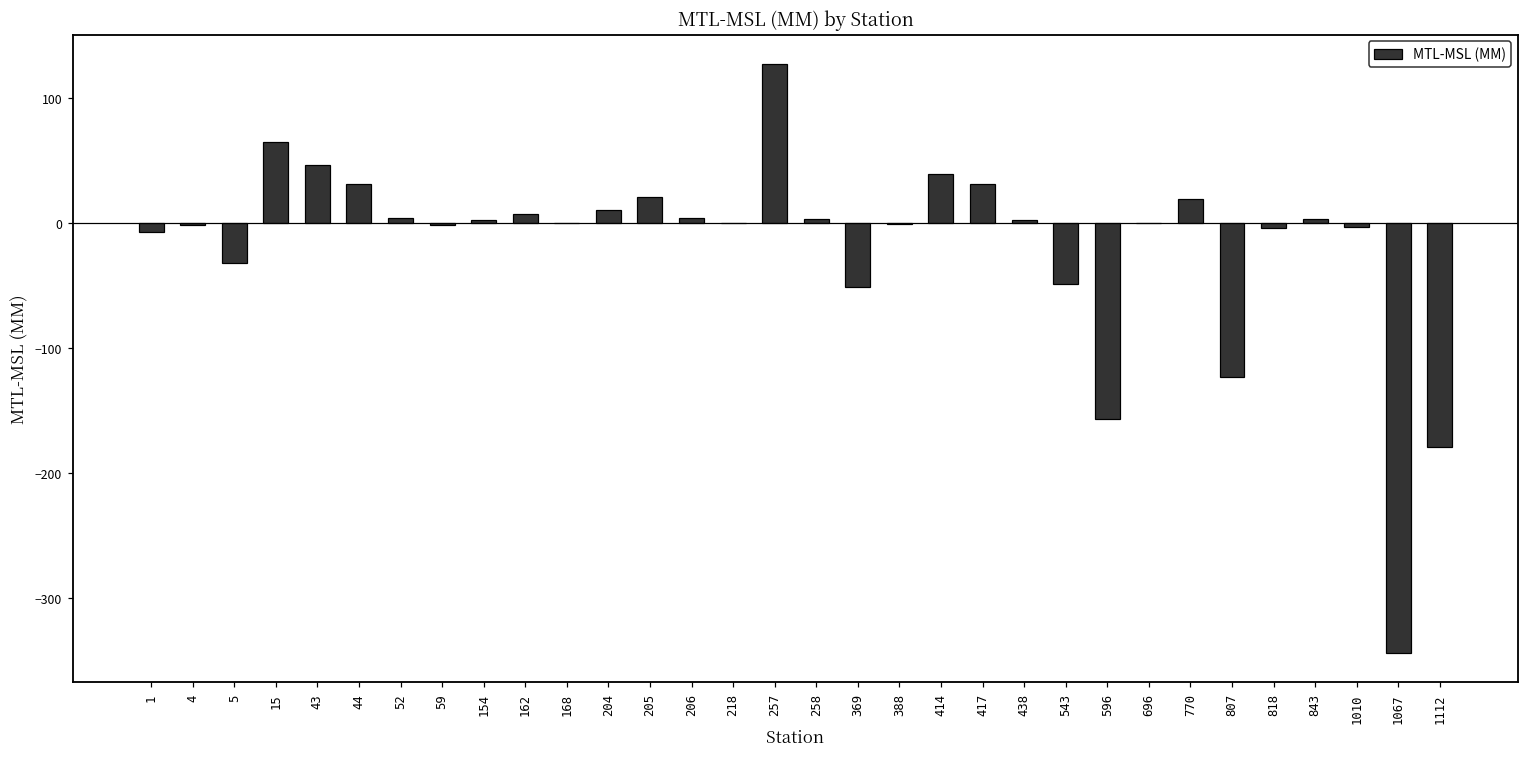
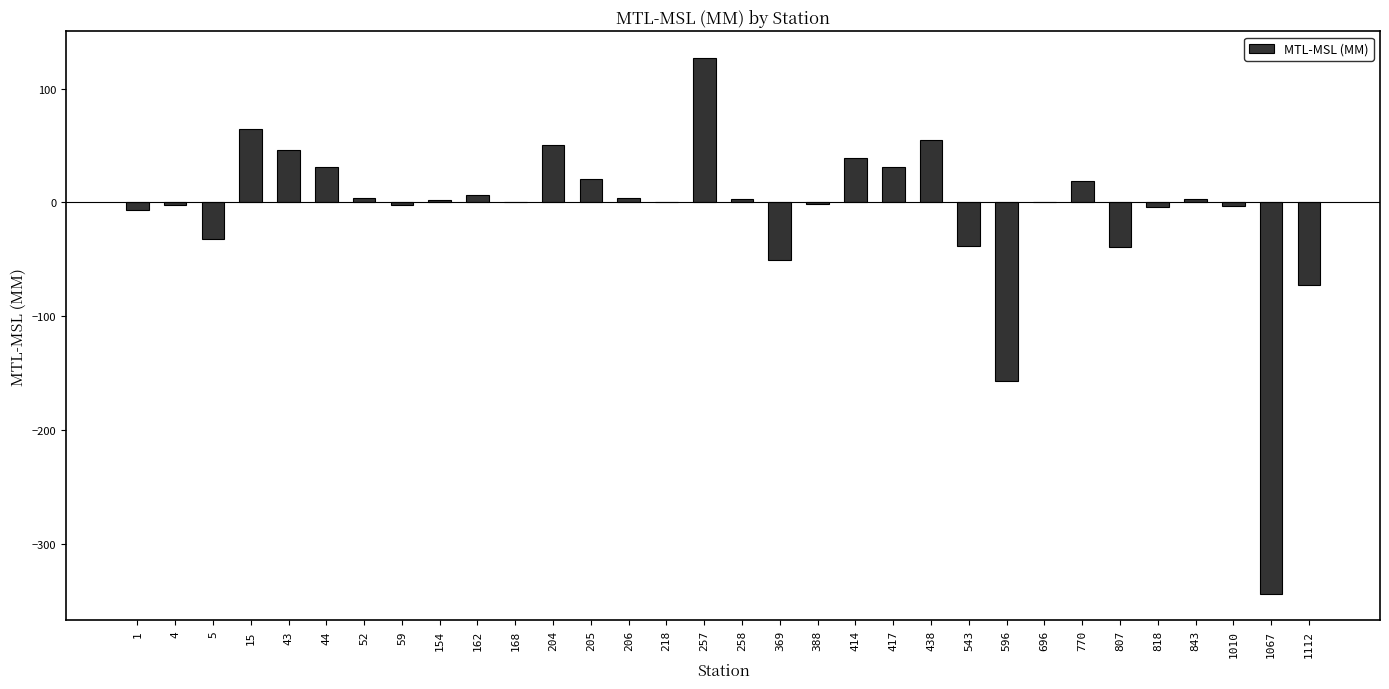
  {
    "1": -7,
    "5": -32,
    "15": 65,
    "43": 46,
    "44": 31,
    "52": 4,
    "162": 7,
    "168": 0,
-   "204": 10,
+   "204": 51,
    "205": 21,
    "206": 4,
    "218": 0,
    "257": 127,
    "258": 3,
    "369": -51,
    "414": 39,
    "417": 31,
-   "438": 2,
-   "543": -49,
+   "438": 55,
+   "543": -38,
    "596": -157,
    "696": 0,
    "770": 19,
-   "807": -123,
+   "807": -39,
    "818": -4,
    "843": 3,
    "1010": -3,
    "1067": -344,
-   "1112": -179
+   "1112": -73
  }
